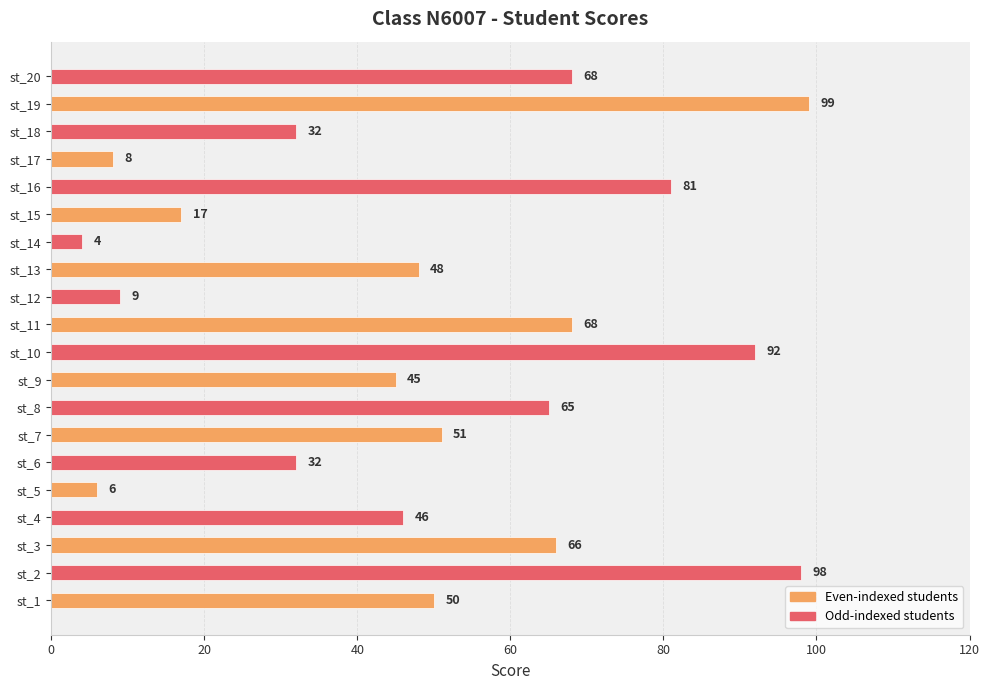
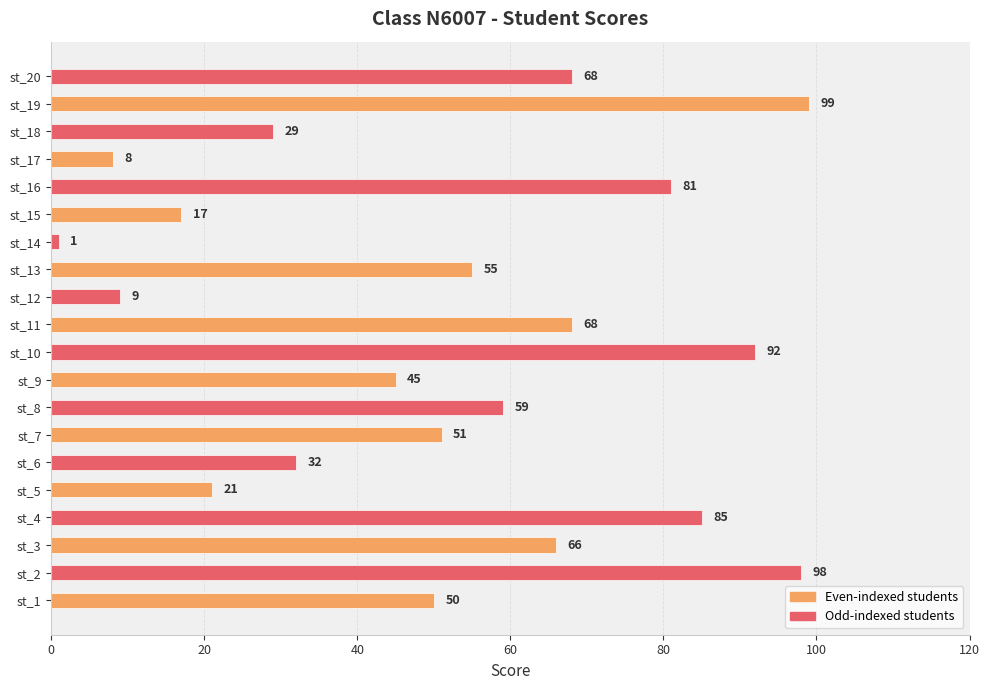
  {
    "st_20": 68,
    "st_19": 99,
-   "st_18": 32,
+   "st_18": 29,
    "st_17": 8,
    "st_16": 81,
    "st_15": 17,
-   "st_14": 4,
-   "st_13": 48,
+   "st_14": 1,
+   "st_13": 55,
    "st_12": 9,
    "st_11": 68,
    "st_10": 92,
    "st_9": 45,
-   "st_8": 65,
+   "st_8": 59,
    "st_7": 51,
    "st_6": 32,
-   "st_5": 6,
-   "st_4": 46,
+   "st_5": 21,
+   "st_4": 85,
    "st_3": 66,
    "st_2": 98,
    "st_1": 50
  }
